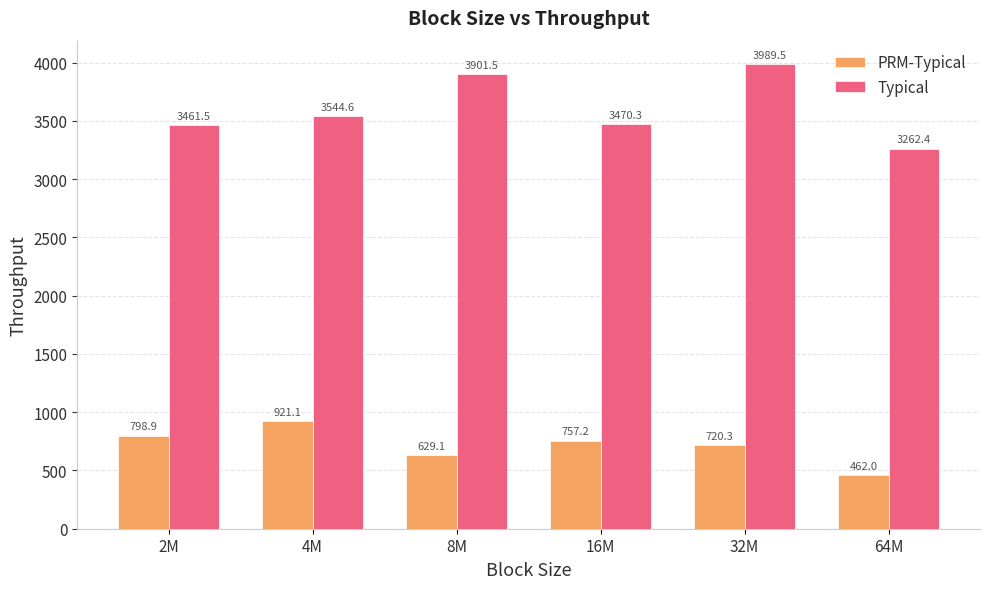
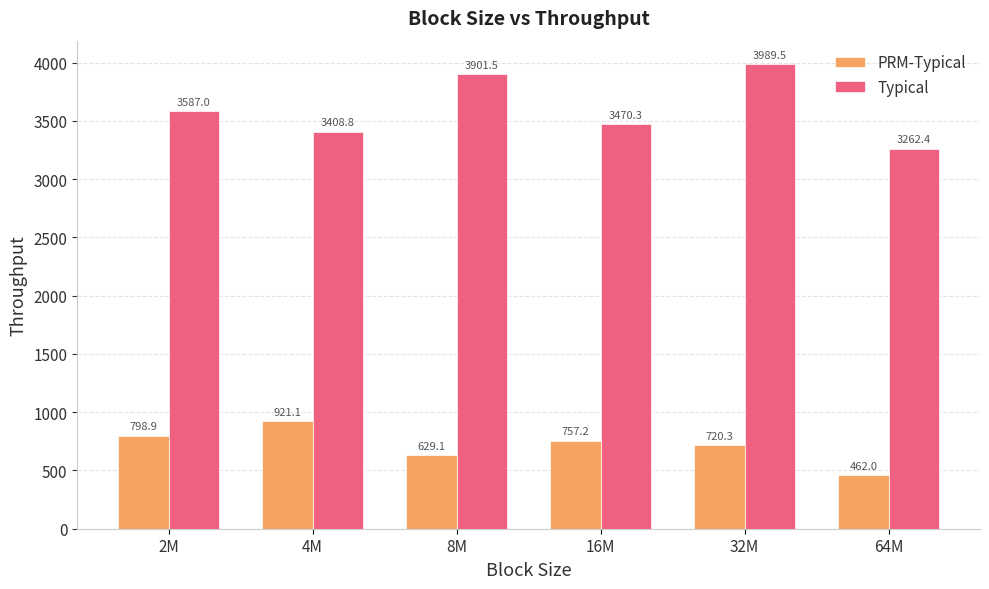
  {
    "PRM-Typical": {
      "2M": 798.9,
      "4M": 921.1,
      "8M": 629.1,
      "16M": 757.2,
      "32M": 720.3,
      "64M": 462.0
    },
    "Typical": {
-     "2M": 3461.5,
-     "4M": 3544.6,
+     "2M": 3587.0,
+     "4M": 3408.8,
      "8M": 3901.5,
      "16M": 3470.3,
      "32M": 3989.5,
      "64M": 3262.4
    }
  }
